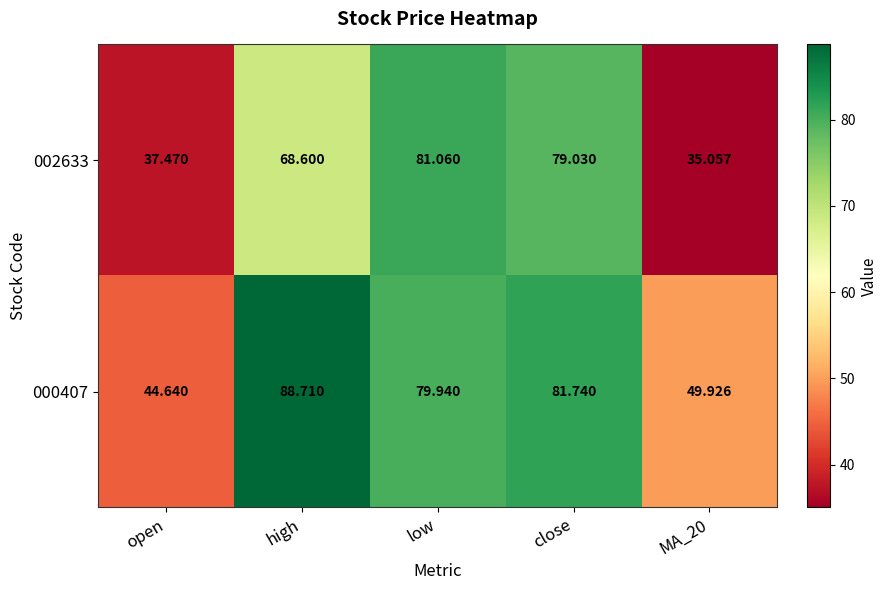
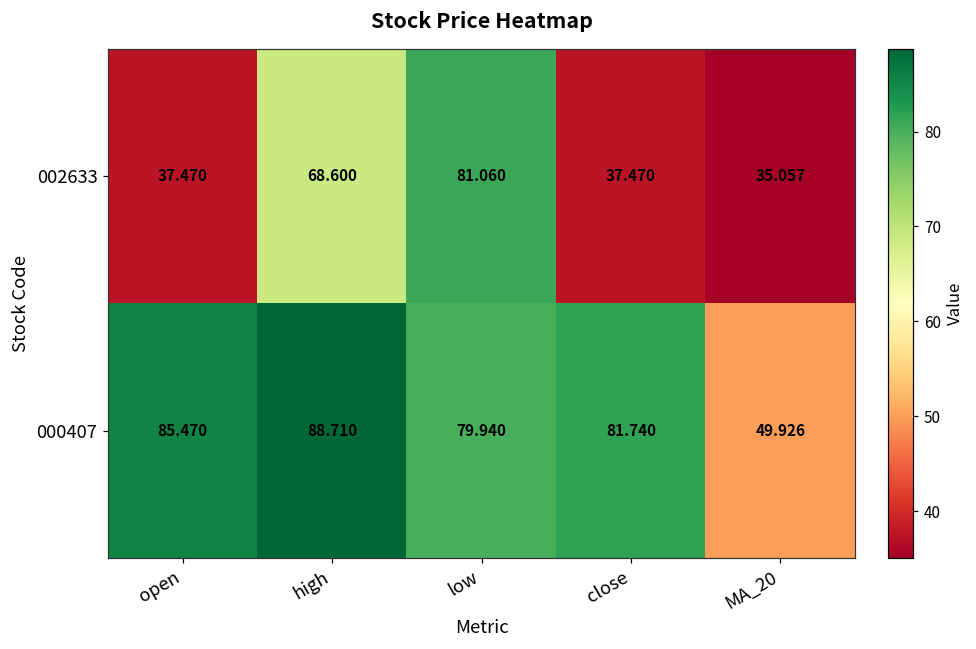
  {
    "002633": {
      "open": 37.470,
      "high": 68.600,
      "low": 81.060,
-     "close": 79.030,
+     "close": 37.470,
      "MA_20": 35.057
    },
    "000407": {
-     "open": 44.640,
+     "open": 85.470,
      "high": 88.710,
      "low": 79.940,
      "close": 81.740,
      "MA_20": 49.926
    }
  }
